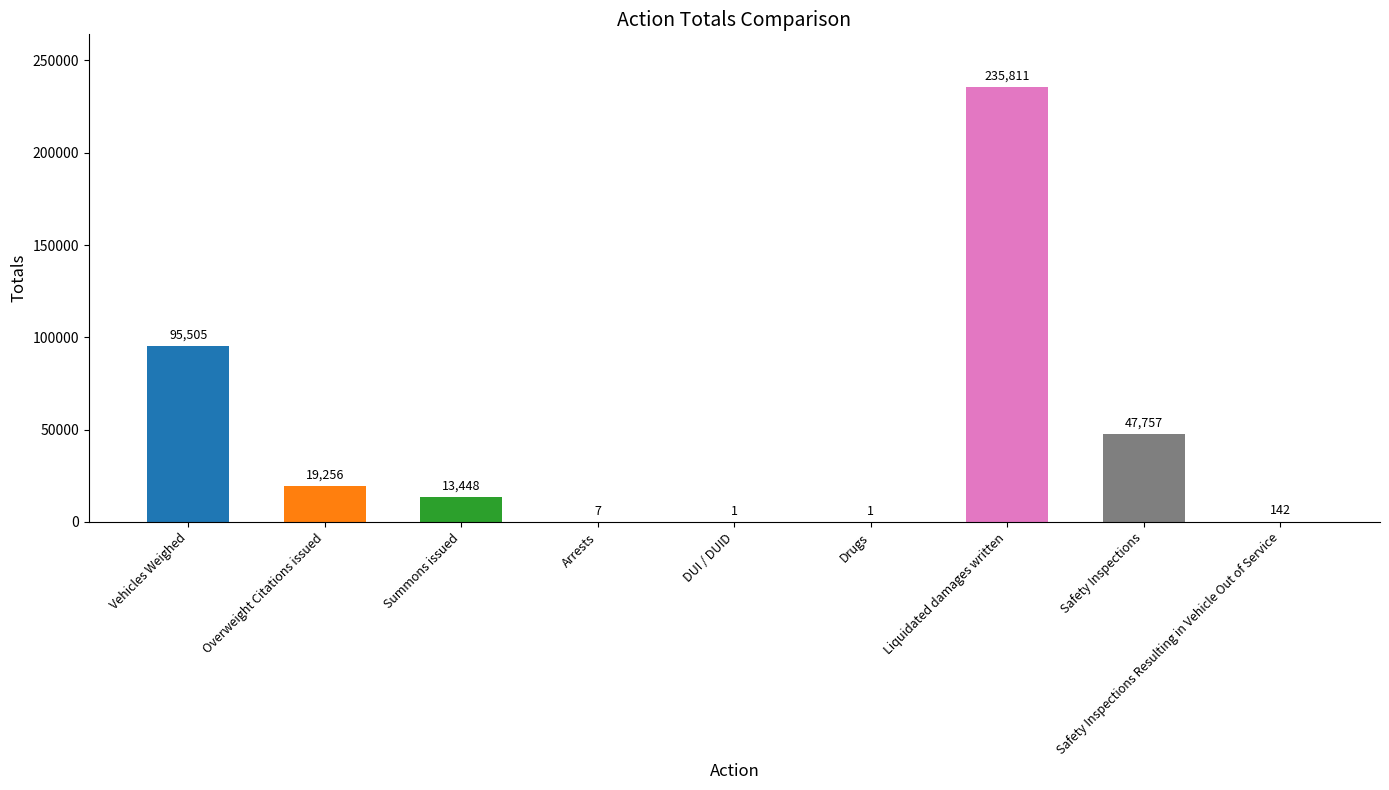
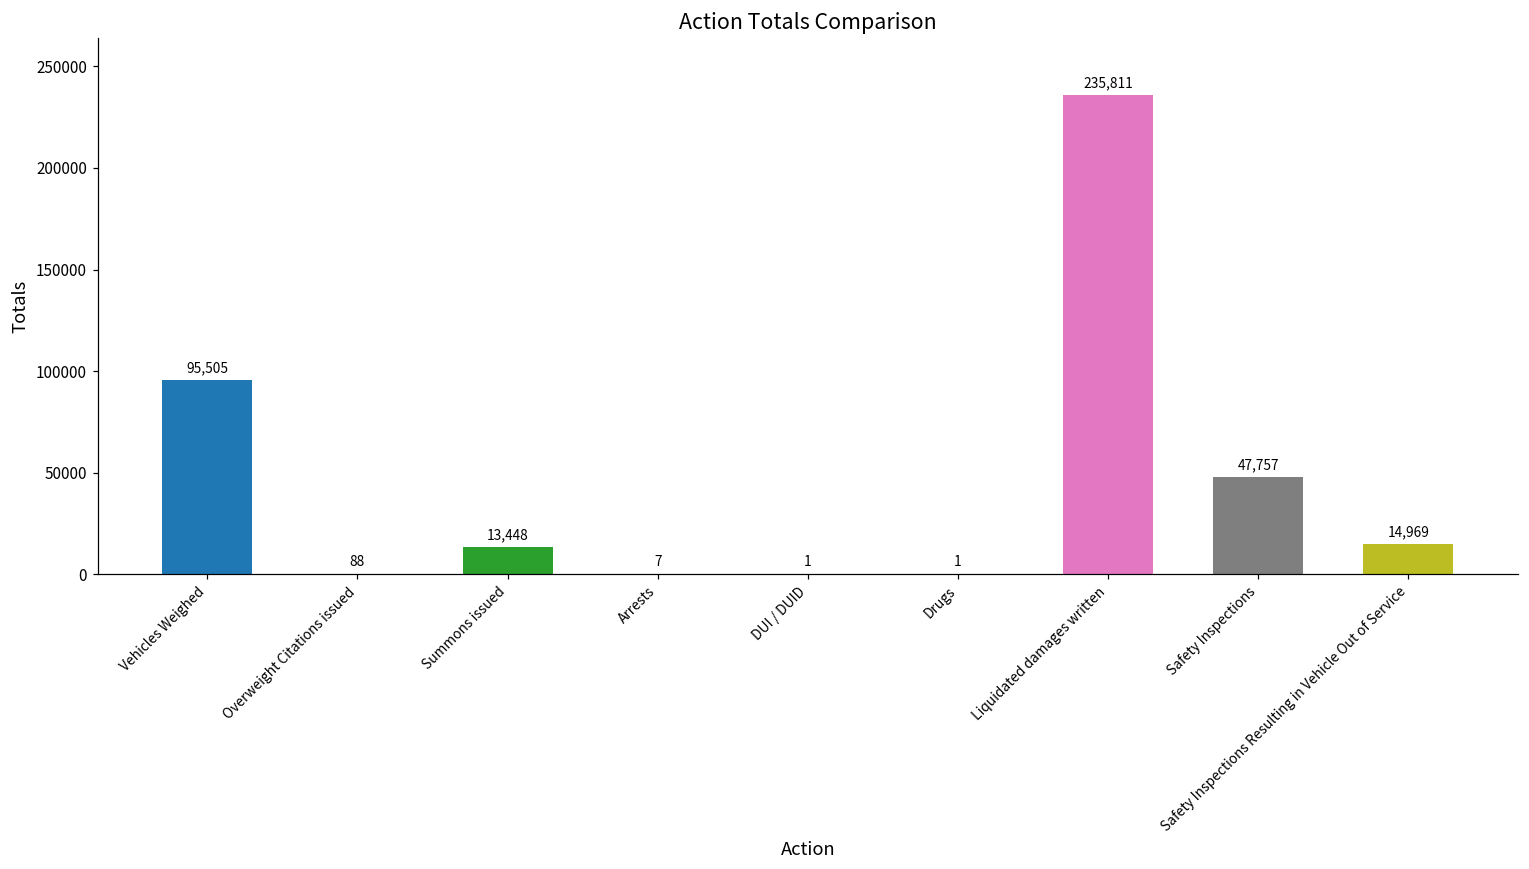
  {
    "Vehicles Weighed": "95,505",
-   "Overweight Citations issued": "19,256",
+   "Overweight Citations issued": "88",
    "Summons issued": "13,448",
    "Arrests": "7",
    "DUI / DUID": "1",
    "Drugs": "1",
    "Liquidated damages written": "235,811",
    "Safety Inspections": "47,757",
-   "Safety Inspections Resulting in Vehicle Out of Service": "142"
+   "Safety Inspections Resulting in Vehicle Out of Service": "14,969"
  }
